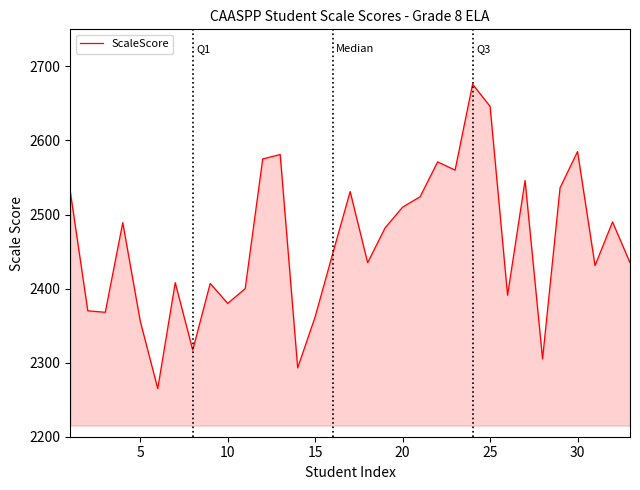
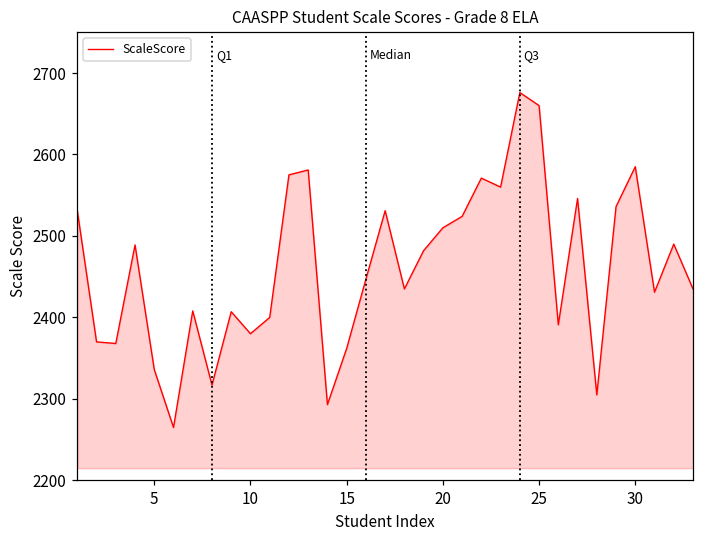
  {
-   "5": 2360,
+   "5": 2340,
    "10": 2380,
    "15": 2360,
    "20": 2510,
-   "25": 2650,
+   "25": 2660,
    "30": 2590
  }
